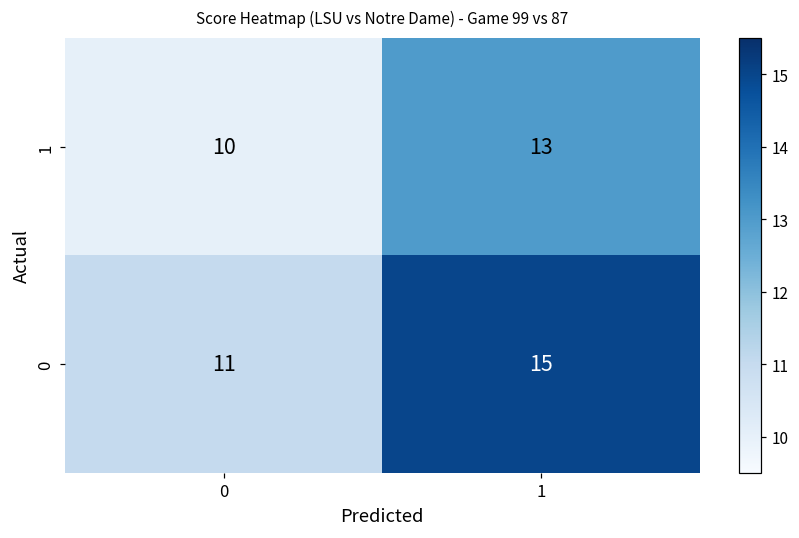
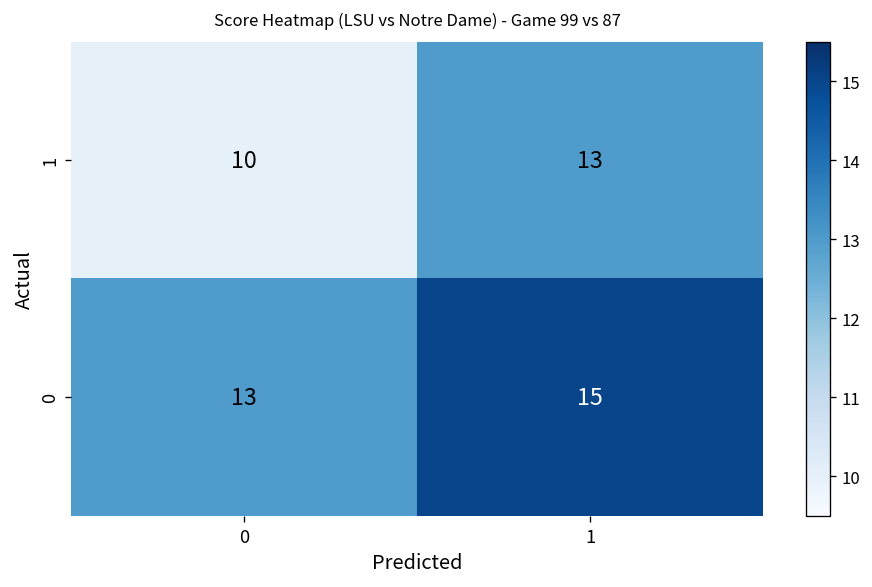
  {
    "1": {
      "0": 10,
      "1": 13
    },
    "0": {
-     "0": 11,
+     "0": 13,
      "1": 15
    }
  }
